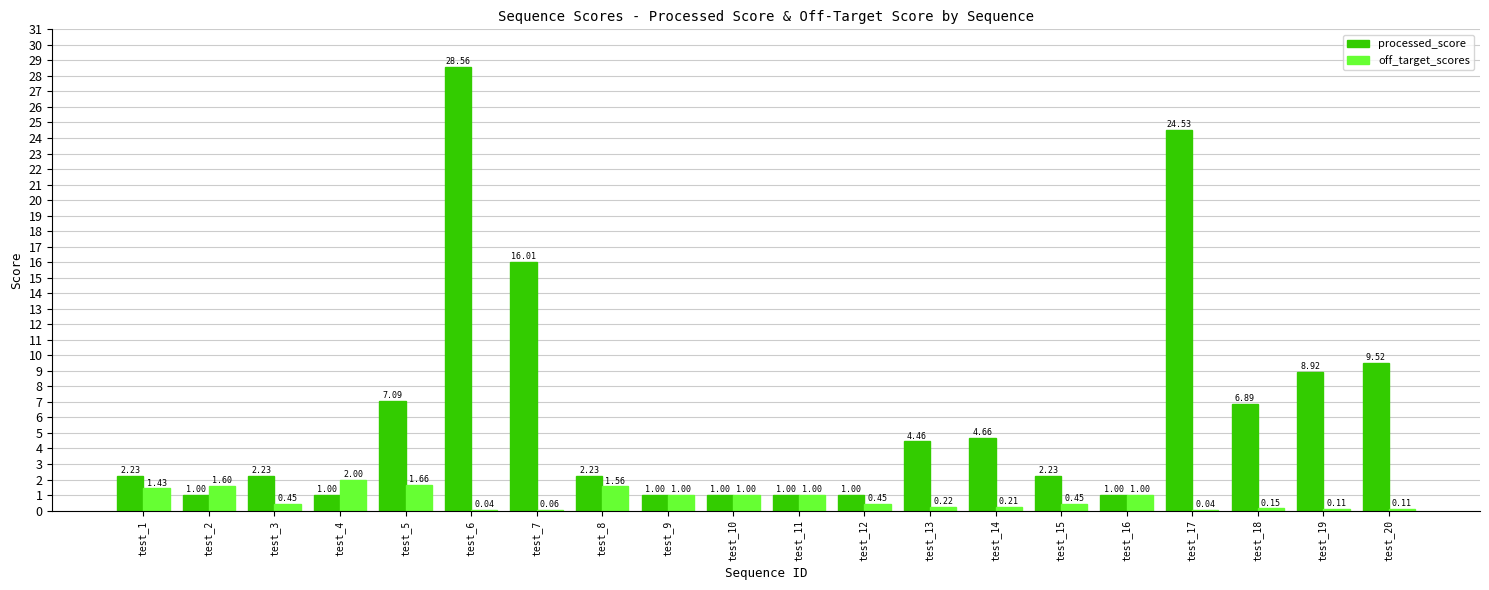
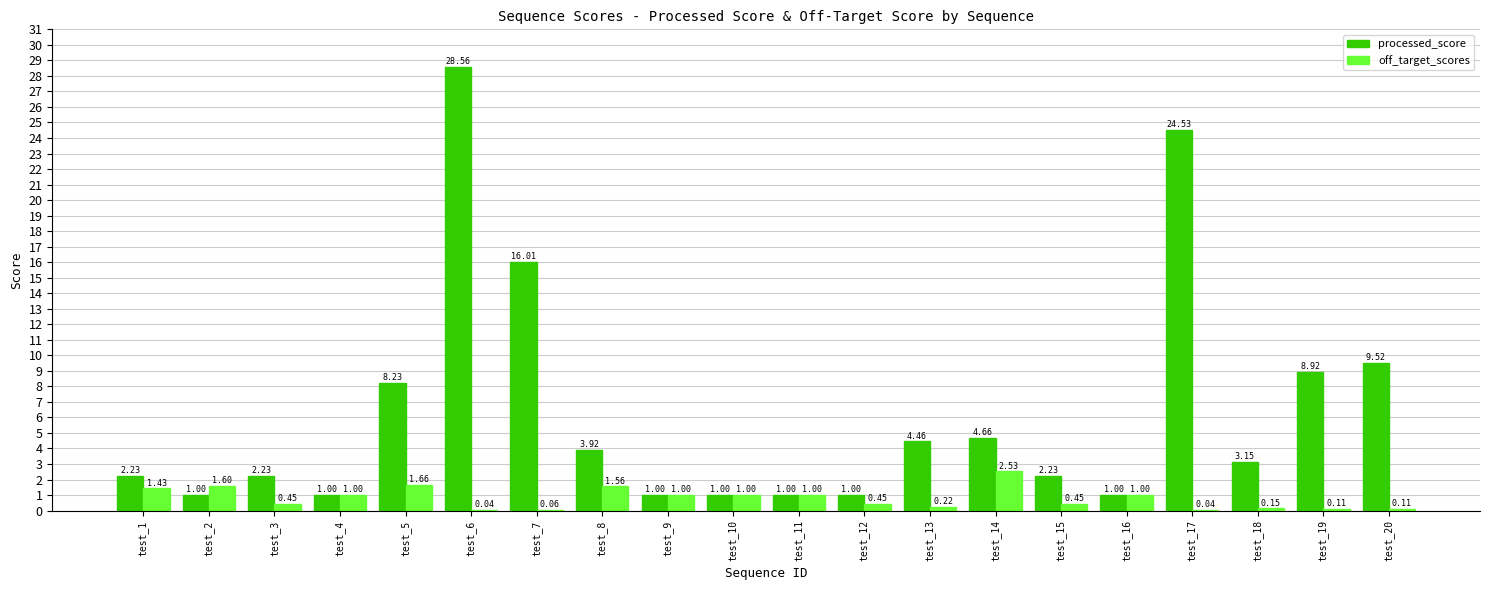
  {
    "processed_score": {
      "test_1": 2.23,
      "test_2": 1.00,
      "test_3": 2.23,
      "test_4": 1.00,
-     "test_5": 7.09,
+     "test_5": 8.23,
      "test_6": 28.56,
      "test_7": 16.01,
-     "test_8": 2.23,
+     "test_8": 3.92,
      "test_9": 1.00,
      "test_10": 1.00,
      "test_11": 1.00,
      "test_12": 1.00,
      "test_13": 4.46,
      "test_14": 4.66,
      "test_15": 2.23,
      "test_16": 1.00,
      "test_17": 24.53,
-     "test_18": 6.89,
+     "test_18": 3.15,
      "test_19": 8.92,
      "test_20": 9.52
    },
    "off_target_scores": {
      "test_1": 1.43,
      "test_2": 1.60,
      "test_3": 0.45,
-     "test_4": 2.00,
+     "test_4": 1.00,
      "test_5": 1.66,
      "test_6": 0.04,
      "test_7": 0.06,
      "test_8": 1.56,
      "test_9": 1.00,
      "test_10": 1.00,
      "test_11": 1.00,
      "test_12": 0.45,
      "test_13": 0.22,
-     "test_14": 0.21,
+     "test_14": 2.53,
      "test_15": 0.45,
      "test_16": 1.00,
      "test_17": 0.04,
      "test_18": 0.15,
      "test_19": 0.11,
      "test_20": 0.11
    }
  }
